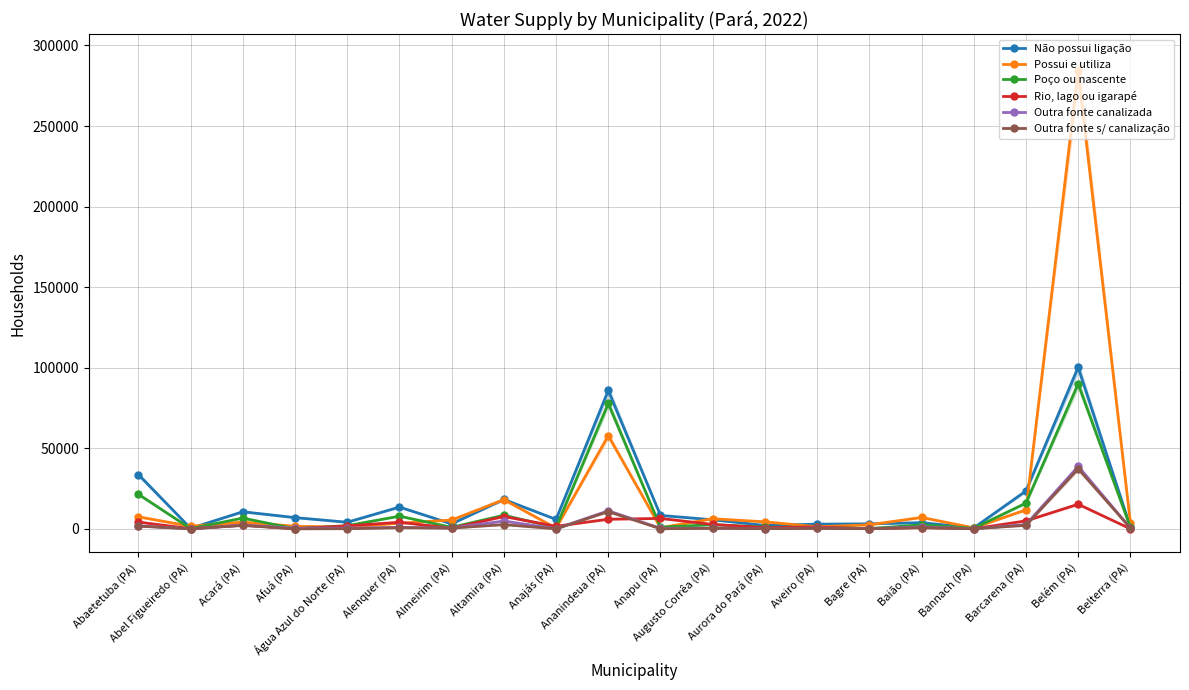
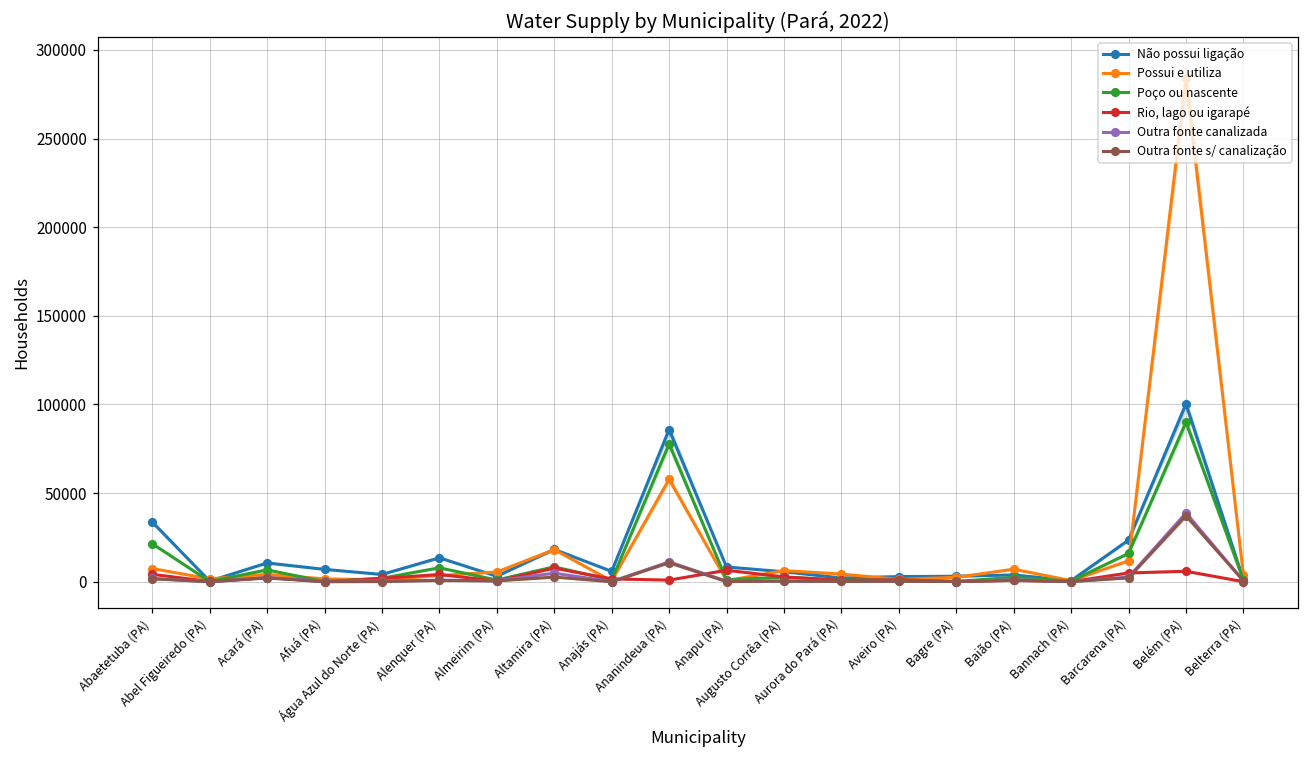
  {
    "Rio, lago ou igarapé": {
      "Abaetetuba (PA)": 4000,
-     "Ananindeua (PA)": 6000,
+     "Ananindeua (PA)": 1000,
      "Anapu (PA)": 6000,
      "Barcarena (PA)": 5000,
-     "Belém (PA)": 15000
+     "Belém (PA)": 6000
    }
  }
